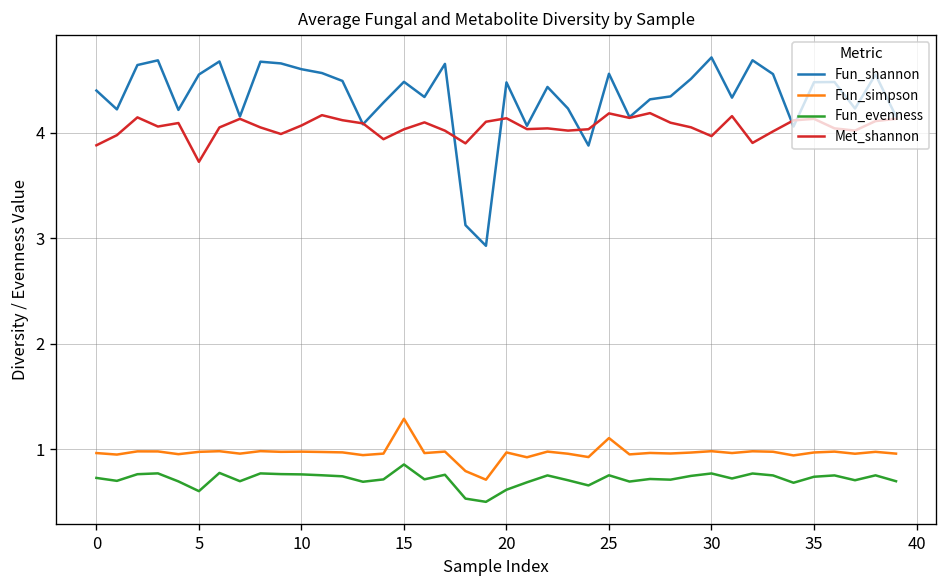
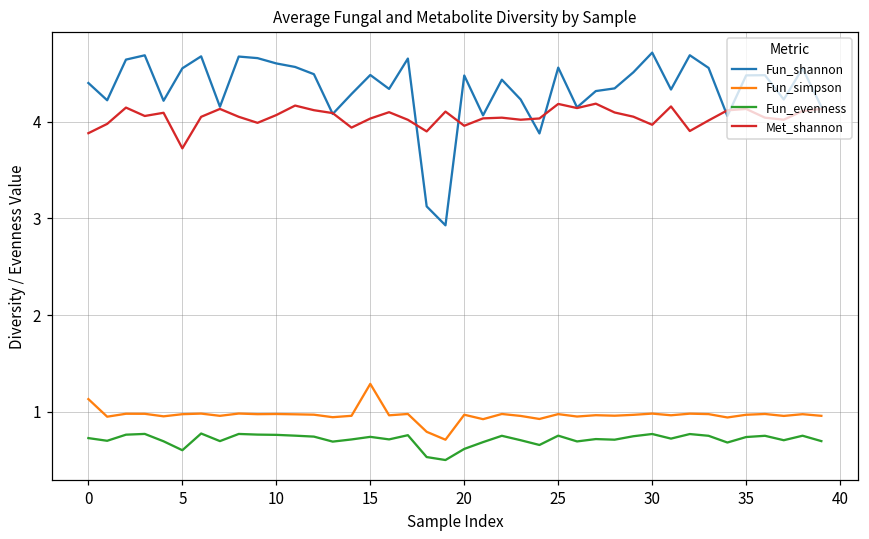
  {
    "Fun_shannon": {
      "0": 4.4,
      "5": 4.6,
      "10": 4.6,
      "15": 4.5,
      "20": 4.5,
      "25": 4.6,
      "30": 4.7
    },
    "Fun_simpson": {
-     "0": 1.0,
+     "0": 1.1,
      "5": 1.0,
      "10": 1.0,
      "15": 1.3,
      "20": 1.0,
-     "25": 1.1,
+     "25": 1.0,
      "30": 1.0,
      "35": 1.0
    },
    "Fun_evenness": {
      "0": 0.7,
      "5": 0.6,
      "10": 0.8,
-     "15": 0.9,
+     "15": 0.7,
      "20": 0.6,
      "25": 0.8,
      "30": 0.8,
      "35": 0.7
    },
    "Met_shannon": {
      "0": 3.9,
      "5": 3.7,
      "10": 4.1,
      "15": 4.0,
-     "20": 4.1,
+     "20": 4.0,
      "25": 4.2,
      "30": 4.0
    }
  }
